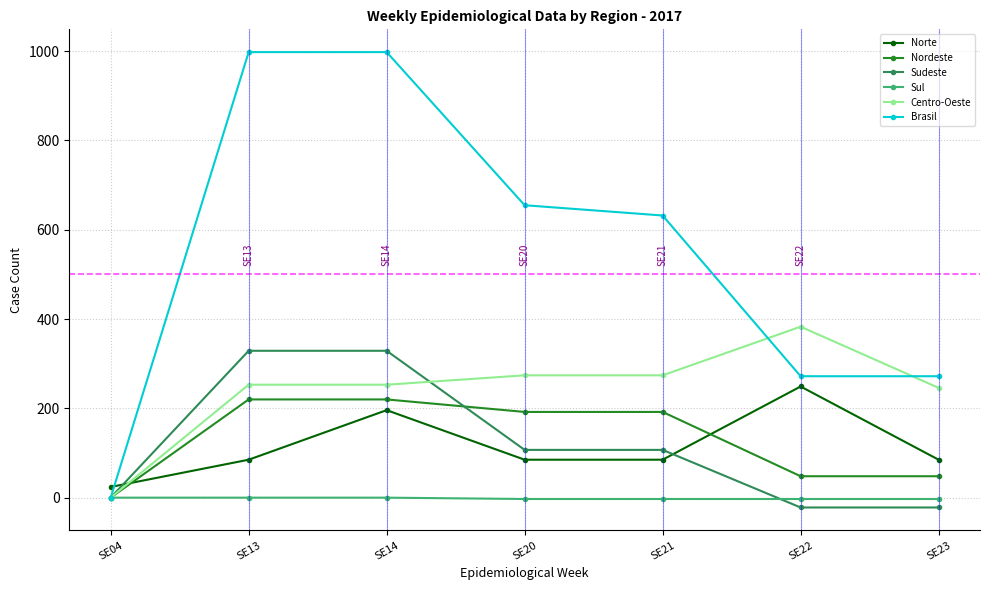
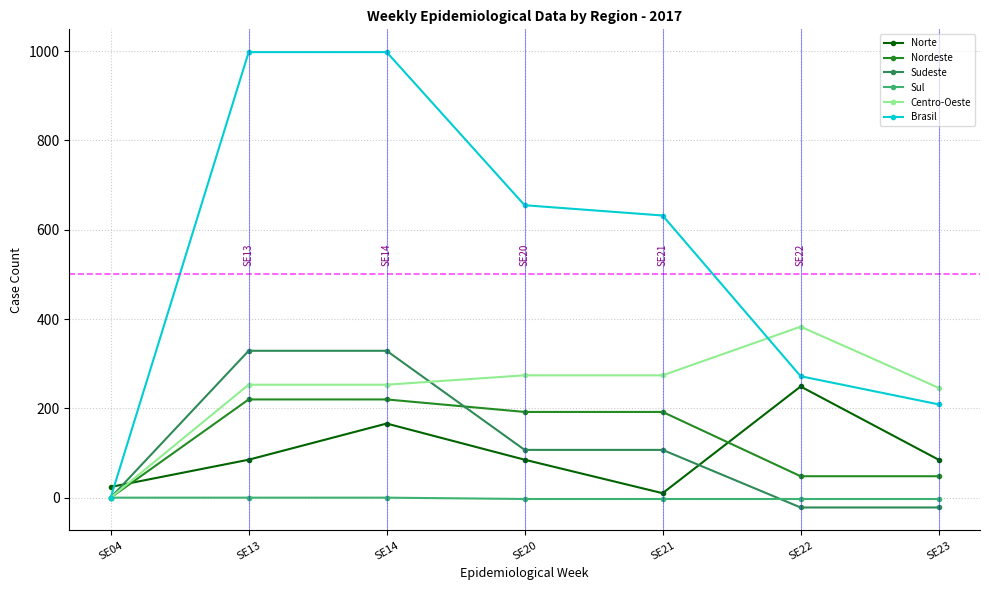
  {
    "Norte": {
      "SE04": 20,
      "SE13": 90,
-     "SE14": 200,
+     "SE14": 170,
      "SE20": 90,
-     "SE21": 90,
+     "SE21": 10,
      "SE22": 250,
      "SE23": 90
    },
    "Centro-Oeste": {
      "SE13": 250,
      "SE14": 250,
      "SE20": 270,
      "SE21": 270,
      "SE22": 380,
      "SE23": 250
    },
    "Brasil": {
      "SE13": 1000,
      "SE14": 1000,
      "SE20": 660,
      "SE21": 630,
      "SE22": 270,
-     "SE23": 270
+     "SE23": 210
    }
  }
